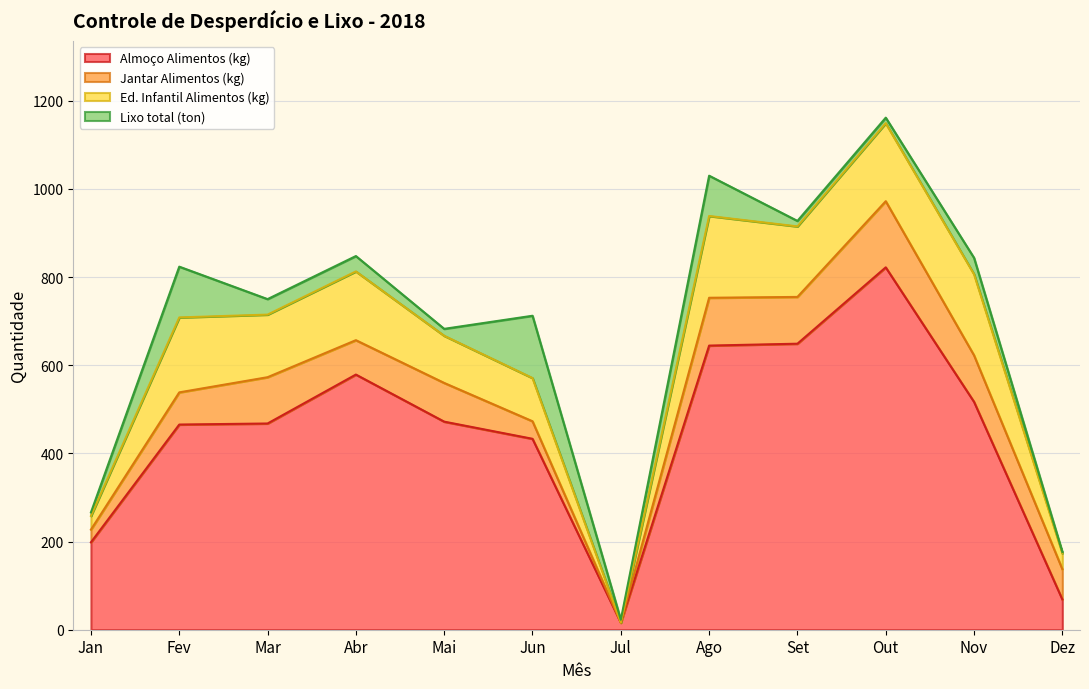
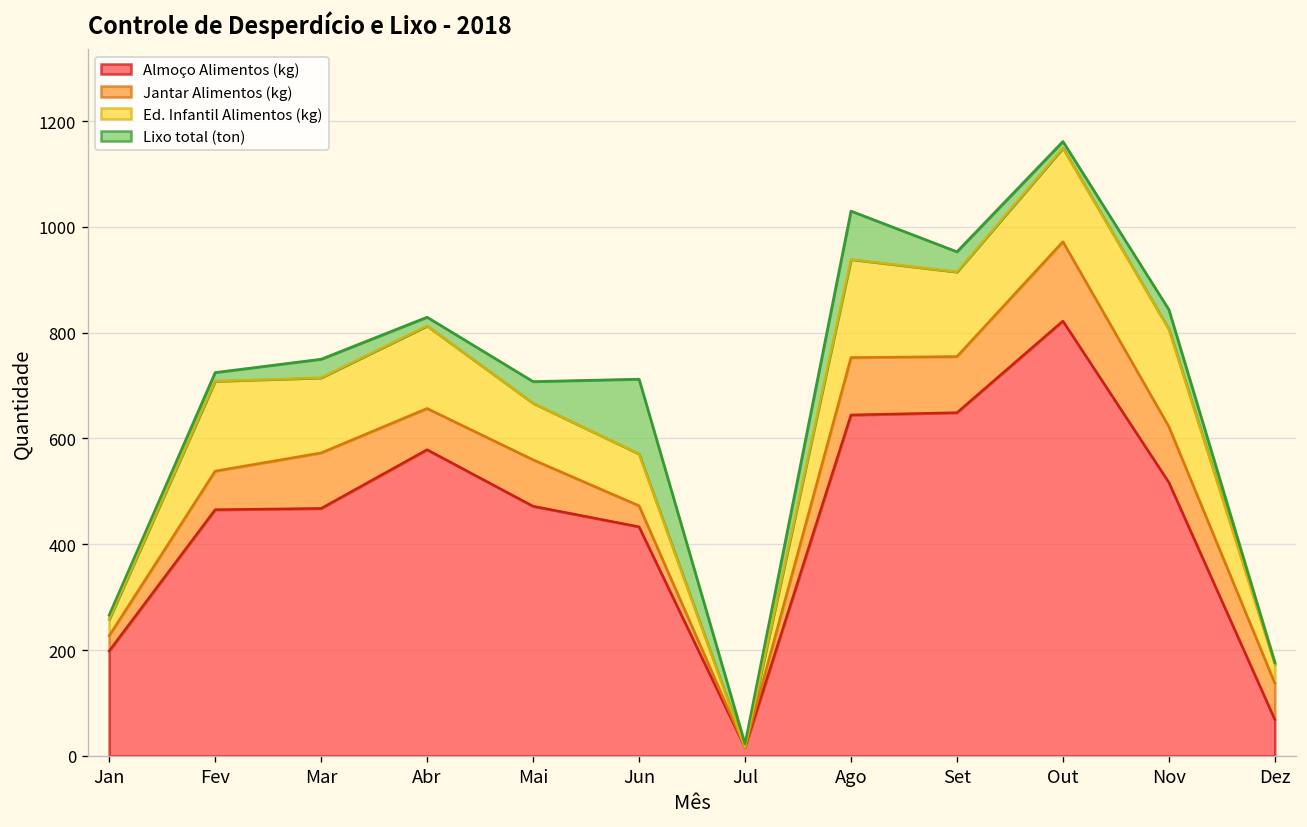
  {
    "Almoço Alimentos (kg)": {
      "Jan": 200,
      "Fev": 470,
      "Mar": 470,
      "Abr": 580,
      "Mai": 470,
      "Jun": 430,
      "Ago": 640,
      "Set": 650,
      "Out": 820,
      "Nov": 520,
      "Dez": 70
    },
    "Jantar Alimentos (kg)": {
      "Jan": 30,
      "Fev": 70,
      "Mar": 100,
      "Abr": 80,
      "Mai": 90,
      "Jun": 40,
      "Ago": 110,
      "Set": 110,
      "Out": 150,
      "Nov": 110,
      "Dez": 70
    },
    "Ed. Infantil Alimentos (kg)": {
      "Jan": 30,
      "Fev": 170,
      "Mar": 140,
      "Abr": 160,
      "Mai": 110,
      "Jun": 100,
      "Ago": 190,
      "Set": 160,
      "Out": 180,
      "Nov": 180
    },
    "Lixo total (ton)": {
      "Jan": 10,
-     "Fev": 120,
+     "Fev": 20,
      "Mar": 40,
-     "Abr": 30,
-     "Mai": 20,
+     "Abr": 20,
+     "Mai": 40,
      "Jun": 140,
      "Jul": 10,
      "Ago": 90,
-     "Set": 10,
+     "Set": 40,
      "Out": 10,
      "Nov": 40
    }
  }
